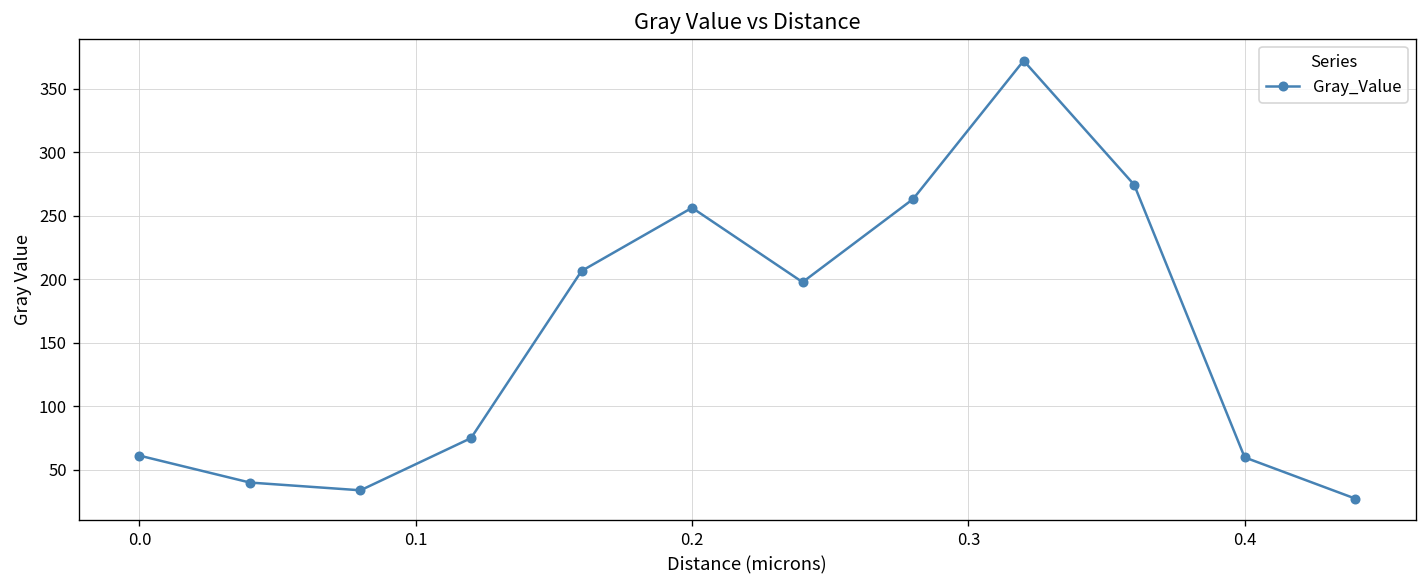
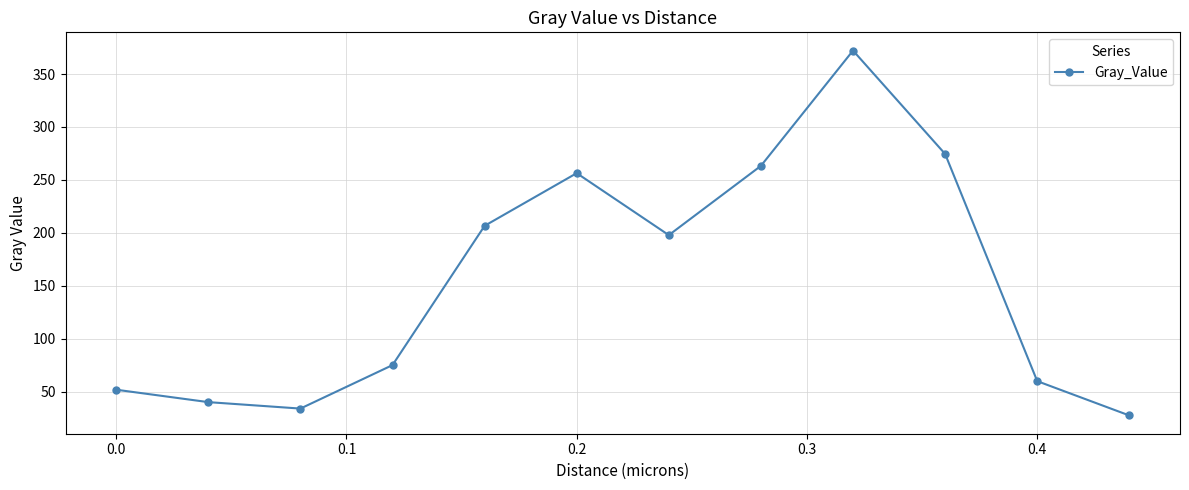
  {
-   "0.0": 61,
+   "0.0": 52,
    "0.2": 256,
    "0.4": 60
  }
